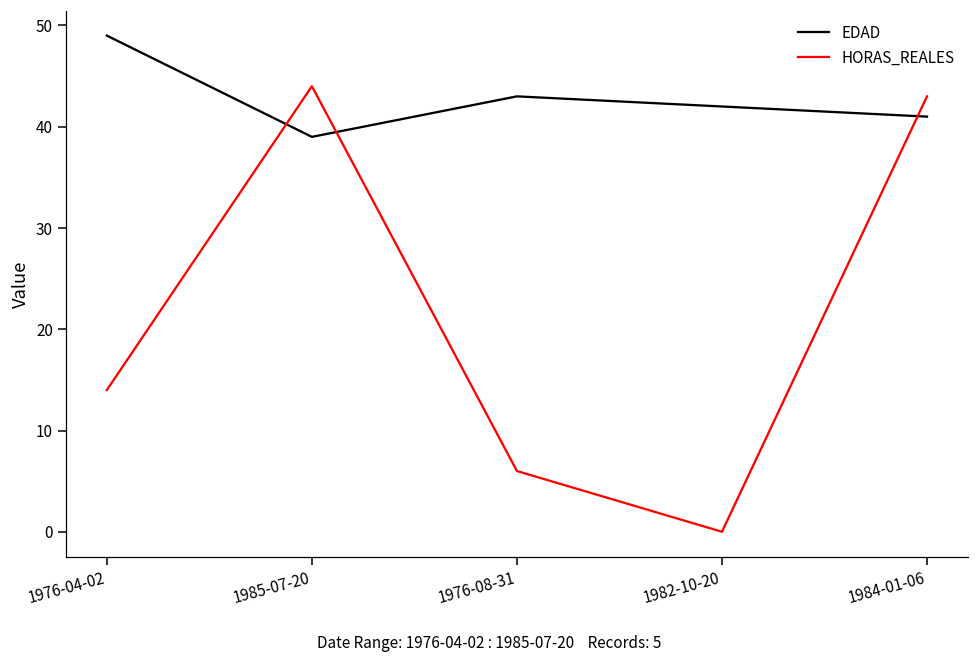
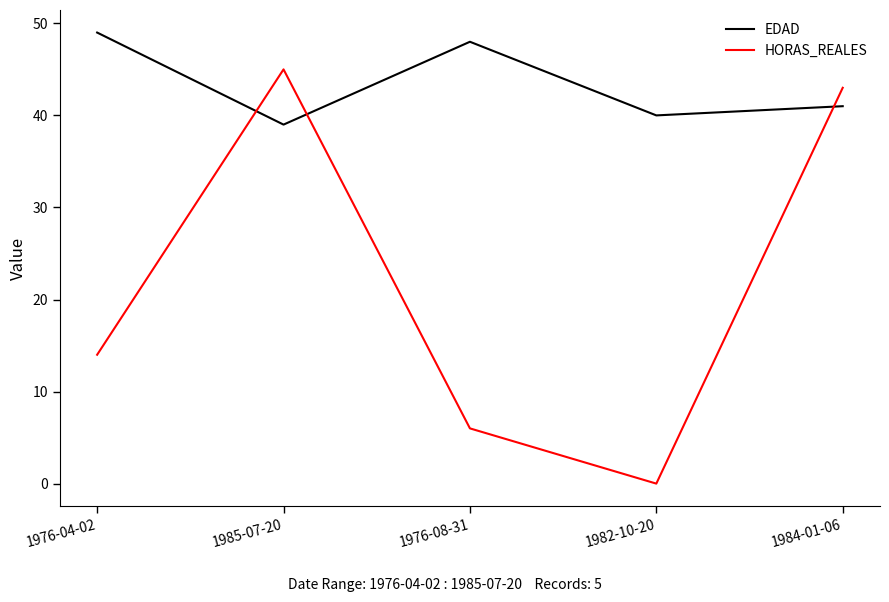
  {
    "EDAD": {
      "1976-04-02": 49,
      "1985-07-20": 39,
-     "1976-08-31": 43,
-     "1982-10-20": 42,
+     "1976-08-31": 48,
+     "1982-10-20": 40,
      "1984-01-06": 41
    },
    "HORAS_REALES": {
      "1976-04-02": 14,
-     "1985-07-20": 44,
+     "1985-07-20": 45,
      "1976-08-31": 6,
      "1982-10-20": 0,
      "1984-01-06": 43
    }
  }
